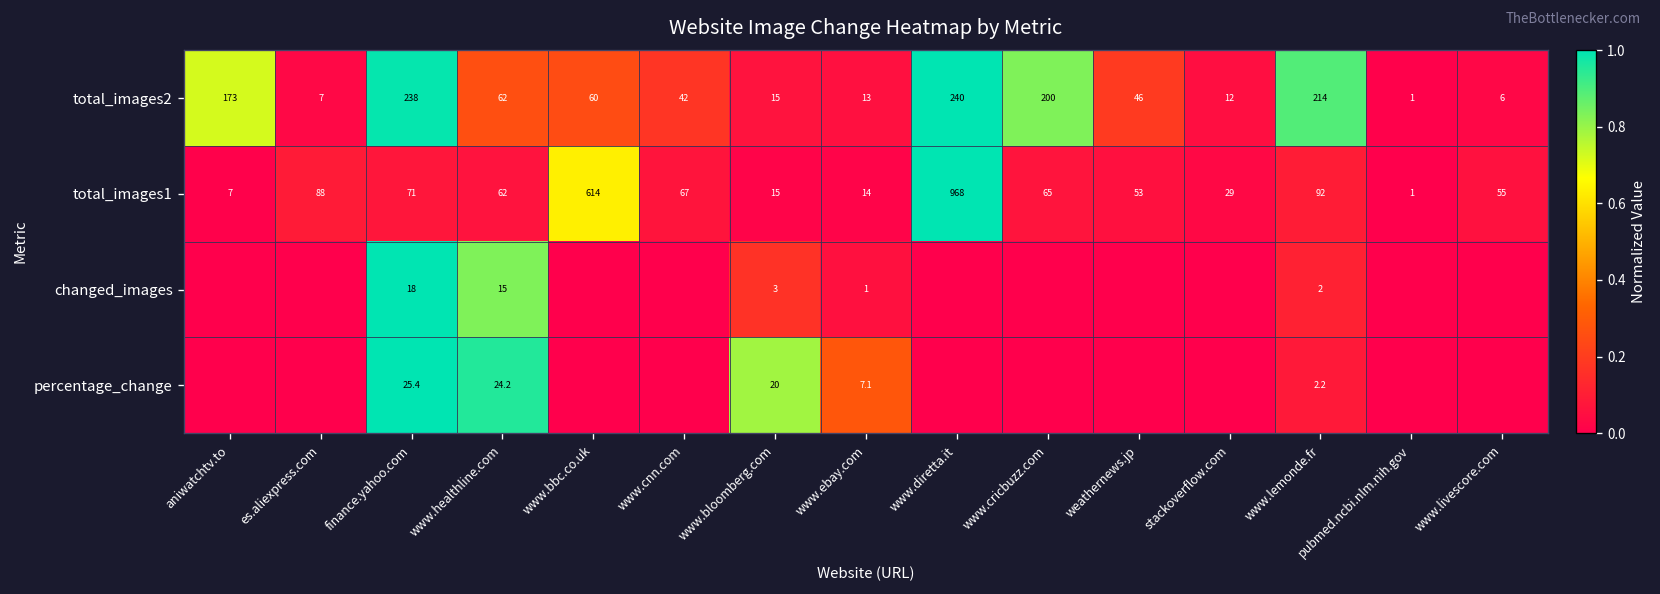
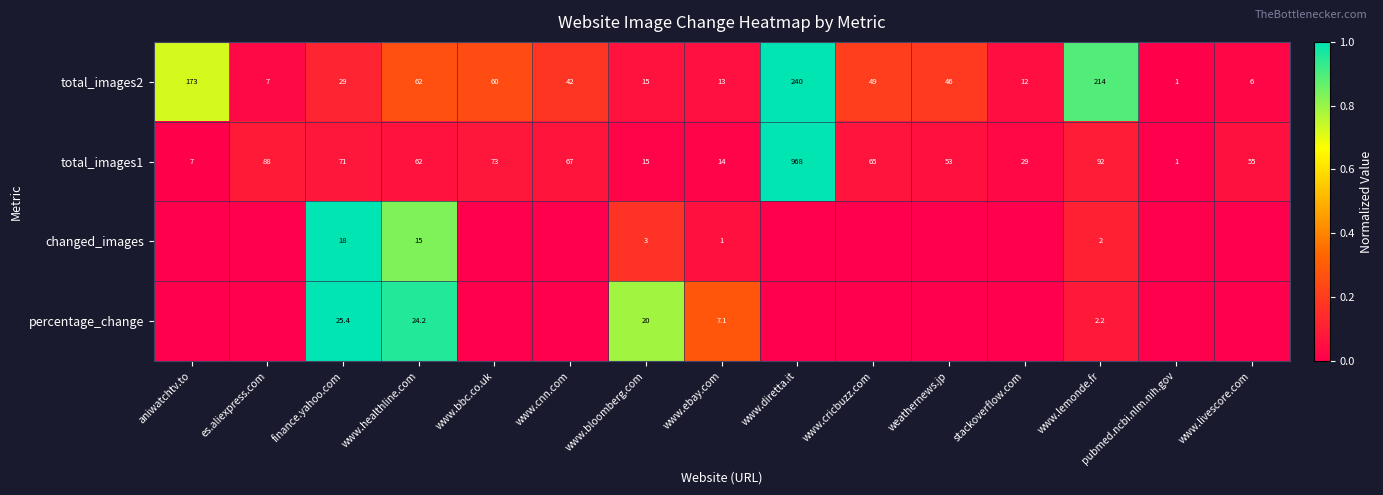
  {
    "total_images2": {
      "aniwatchtv.to": 173,
      "es.aliexpress.com": 7,
-     "finance.yahoo.com": 238,
+     "finance.yahoo.com": 29,
      "www.healthline.com": 62,
      "www.bbc.co.uk": 60,
      "www.cnn.com": 42,
      "www.bloomberg.com": 15,
      "www.ebay.com": 13,
      "www.diretta.it": 240,
-     "www.cricbuzz.com": 200,
+     "www.cricbuzz.com": 49,
      "weathernews.jp": 46,
      "stackoverflow.com": 12,
      "www.lemonde.fr": 214,
      "pubmed.ncbi.nlm.nih.gov": 1,
      "www.livescore.com": 6
    },
    "total_images1": {
      "aniwatchtv.to": 7,
      "es.aliexpress.com": 88,
      "finance.yahoo.com": 71,
      "www.healthline.com": 62,
-     "www.bbc.co.uk": 614,
+     "www.bbc.co.uk": 73,
      "www.cnn.com": 67,
      "www.bloomberg.com": 15,
      "www.ebay.com": 14,
      "www.diretta.it": 968,
      "www.cricbuzz.com": 65,
      "weathernews.jp": 53,
      "stackoverflow.com": 29,
      "www.lemonde.fr": 92,
      "pubmed.ncbi.nlm.nih.gov": 1,
      "www.livescore.com": 55
    },
    "changed_images": {
      "finance.yahoo.com": 18,
      "www.healthline.com": 15,
      "www.bloomberg.com": 3,
      "www.ebay.com": 1,
      "www.lemonde.fr": 2
    },
    "percentage_change": {
      "finance.yahoo.com": 25.4,
      "www.healthline.com": 24.2,
      "www.bloomberg.com": 20,
      "www.ebay.com": 7.1,
      "www.lemonde.fr": 2.2
    }
  }
